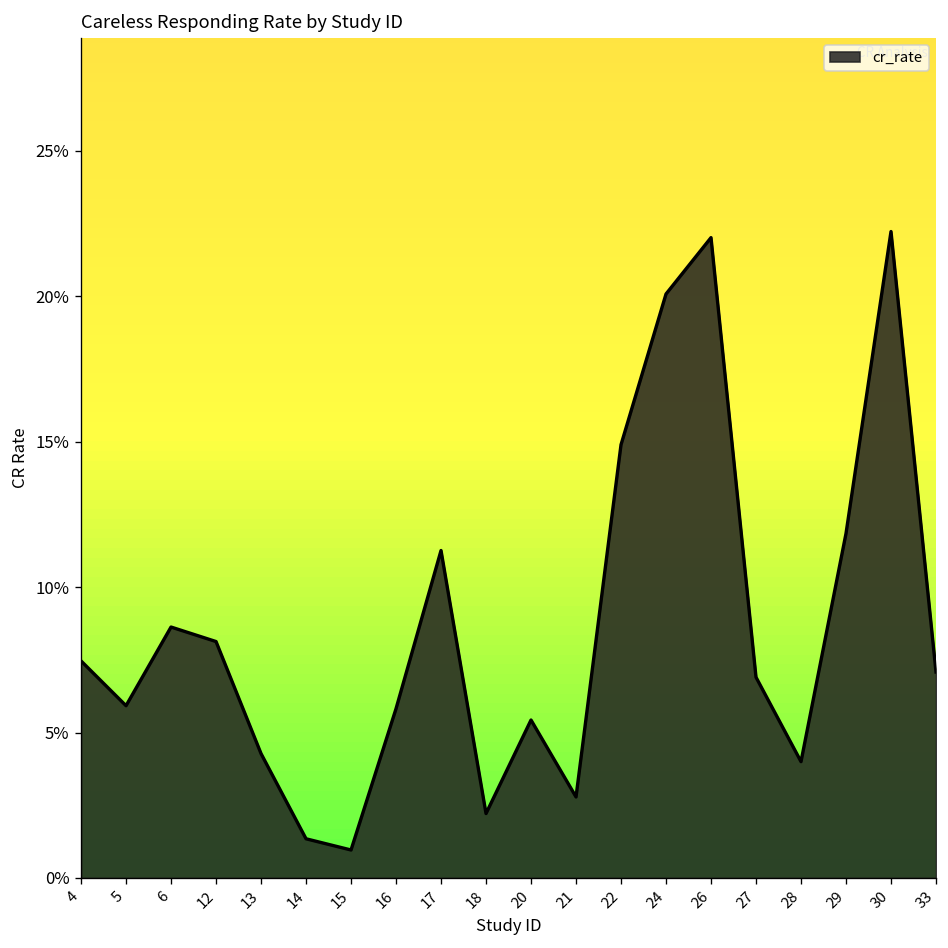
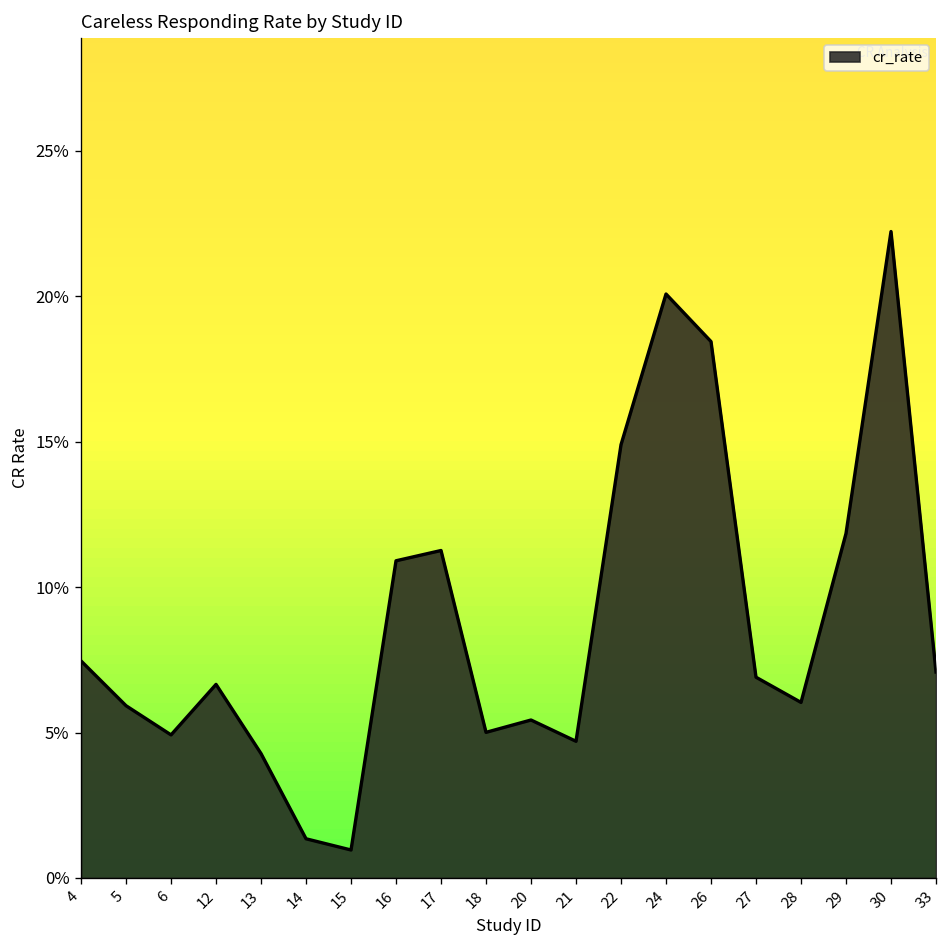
  {
    "4": "7.5%",
    "5": "5.9%",
-   "6": "8.6%",
-   "12": "8.1%",
+   "6": "4.9%",
+   "12": "6.7%",
    "13": "4.3%",
    "14": "1.3%",
    "15": "1.0%",
-   "16": "5.8%",
+   "16": "10.9%",
    "17": "11.3%",
-   "18": "2.2%",
+   "18": "5.0%",
    "20": "5.4%",
-   "21": "2.8%",
+   "21": "4.7%",
    "22": "14.9%",
    "24": "20.1%",
-   "26": "22.0%",
+   "26": "18.4%",
    "27": "6.9%",
-   "28": "4.0%",
+   "28": "6.0%",
    "29": "11.8%",
    "30": "22.2%",
    "33": "7.1%"
  }
